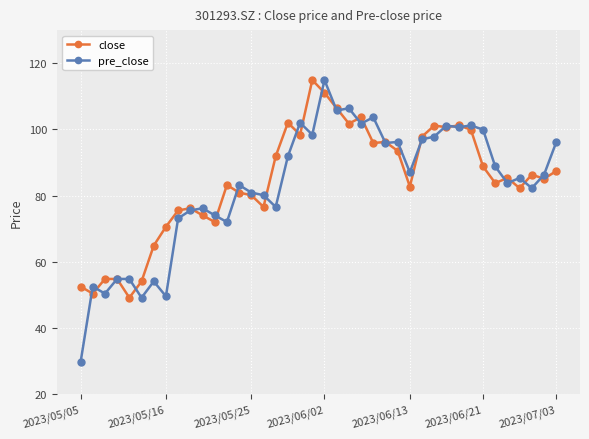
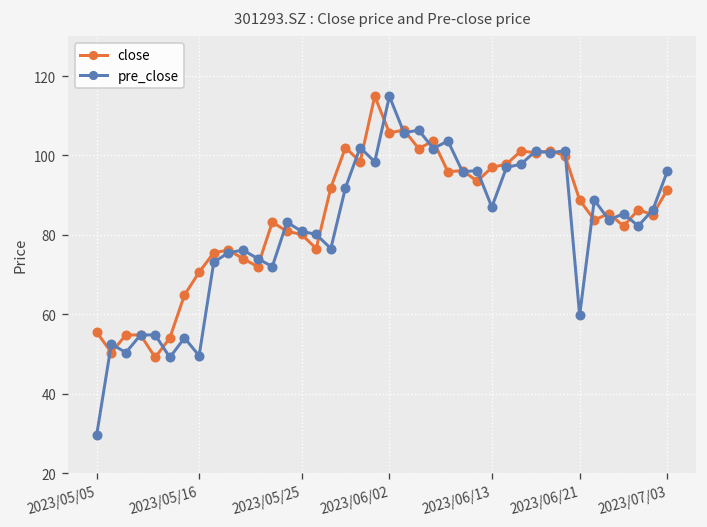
  {
    "close": {
-     "2023/05/05": 53,
+     "2023/05/05": 56,
      "2023/05/16": 71,
      "2023/05/25": 80,
-     "2023/06/02": 111,
-     "2023/06/13": 83,
+     "2023/06/02": 106,
+     "2023/06/13": 97,
      "2023/06/21": 89,
-     "2023/07/03": 87
+     "2023/07/03": 91
    },
    "pre_close": {
      "2023/05/05": 30,
      "2023/05/16": 50,
      "2023/05/25": 81,
      "2023/06/02": 115,
      "2023/06/13": 87,
-     "2023/06/21": 100,
+     "2023/06/21": 60,
      "2023/07/03": 96
    }
  }
